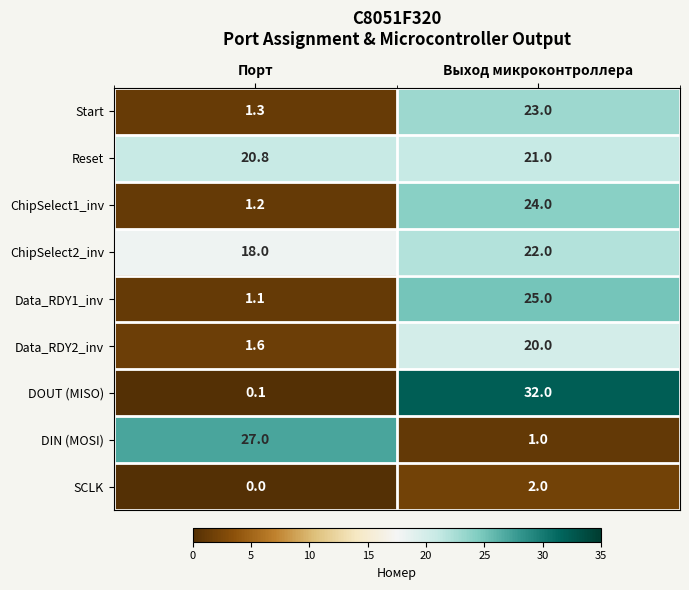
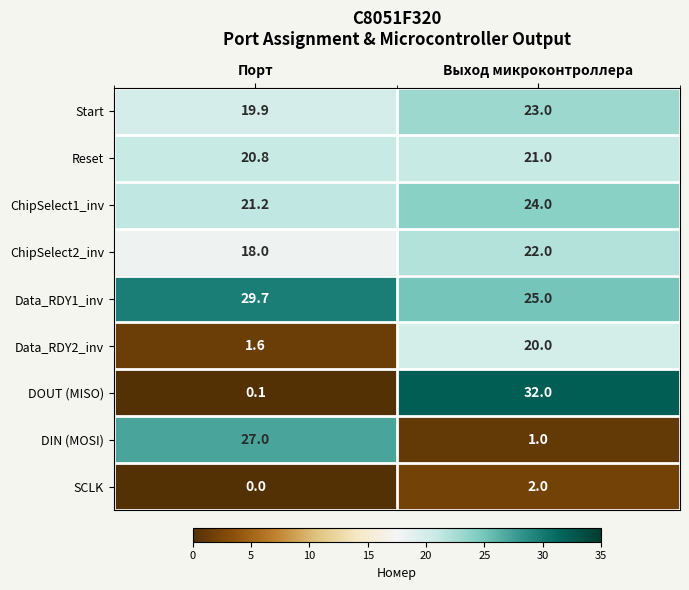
  {
    "Start": {
-     "Порт": 1.3,
+     "Порт": 19.9,
      "Выход микроконтроллера": 23.0
    },
    "Reset": {
      "Порт": 20.8,
      "Выход микроконтроллера": 21.0
    },
    "ChipSelect1_inv": {
-     "Порт": 1.2,
+     "Порт": 21.2,
      "Выход микроконтроллера": 24.0
    },
    "ChipSelect2_inv": {
      "Порт": 18.0,
      "Выход микроконтроллера": 22.0
    },
    "Data_RDY1_inv": {
-     "Порт": 1.1,
+     "Порт": 29.7,
      "Выход микроконтроллера": 25.0
    },
    "Data_RDY2_inv": {
      "Порт": 1.6,
      "Выход микроконтроллера": 20.0
    },
    "DOUT (MISO)": {
      "Порт": 0.1,
      "Выход микроконтроллера": 32.0
    },
    "DIN (MOSI)": {
      "Порт": 27.0,
      "Выход микроконтроллера": 1.0
    },
    "SCLK": {
      "Порт": 0.0,
      "Выход микроконтроллера": 2.0
    }
  }
